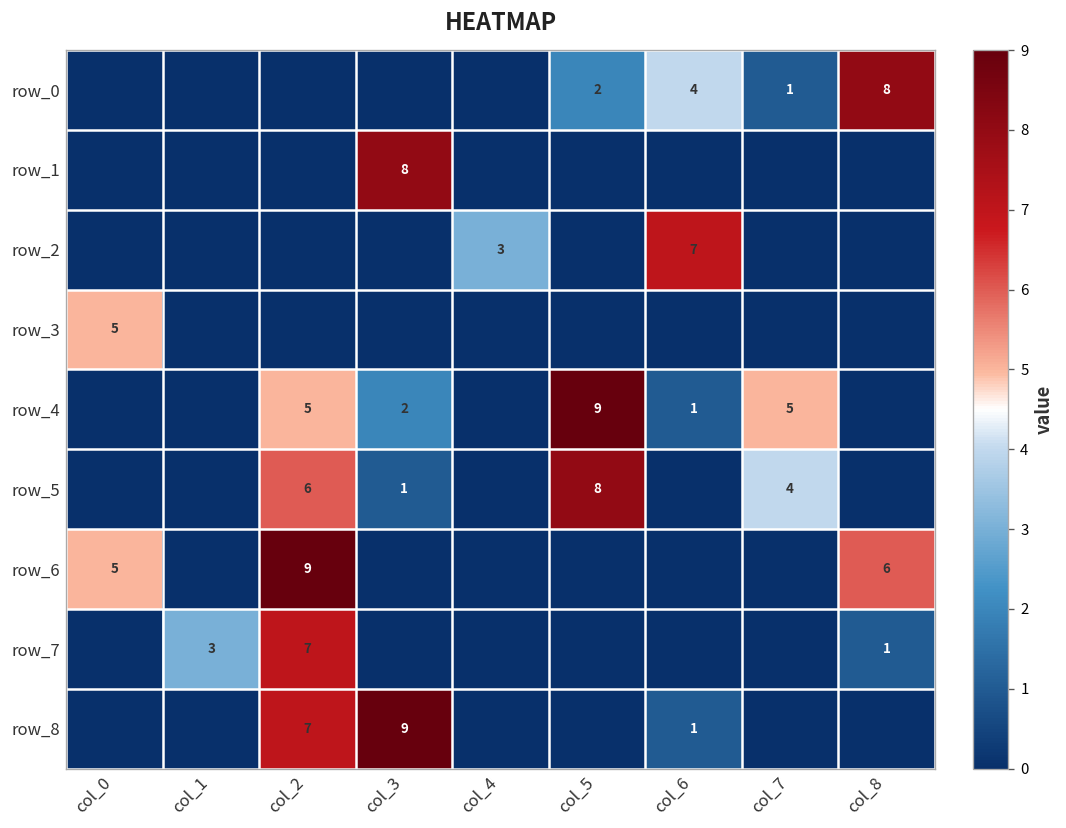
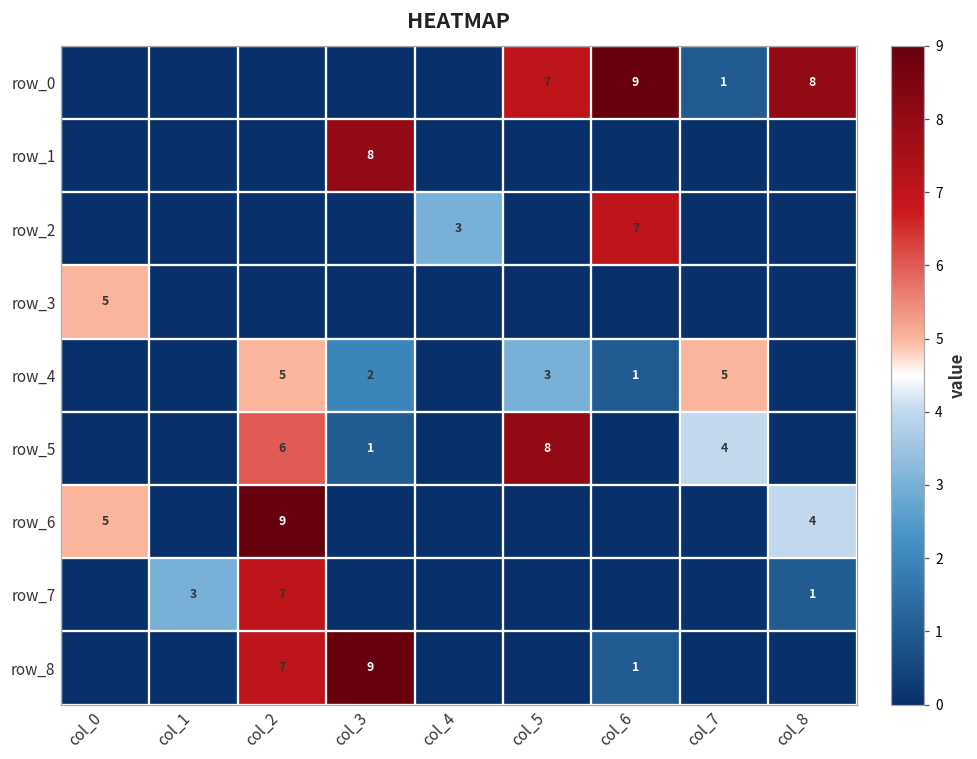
  {
    "row_0": {
-     "col_5": 2,
-     "col_6": 4,
+     "col_5": 7,
+     "col_6": 9,
      "col_7": 1,
      "col_8": 8
    },
    "row_1": {
      "col_3": 8
    },
    "row_2": {
      "col_4": 3,
      "col_6": 7
    },
    "row_3": {
      "col_0": 5
    },
    "row_4": {
      "col_2": 5,
      "col_3": 2,
-     "col_5": 9,
+     "col_5": 3,
      "col_6": 1,
      "col_7": 5
    },
    "row_5": {
      "col_2": 6,
      "col_3": 1,
      "col_5": 8,
      "col_7": 4
    },
    "row_6": {
      "col_0": 5,
      "col_2": 9,
-     "col_8": 6
+     "col_8": 4
    },
    "row_7": {
      "col_1": 3,
      "col_2": 7,
      "col_8": 1
    },
    "row_8": {
      "col_2": 7,
      "col_3": 9,
      "col_6": 1
    }
  }
